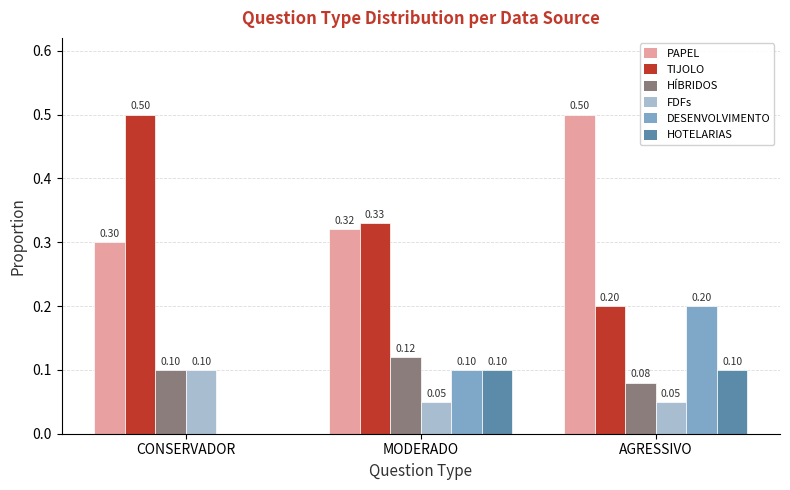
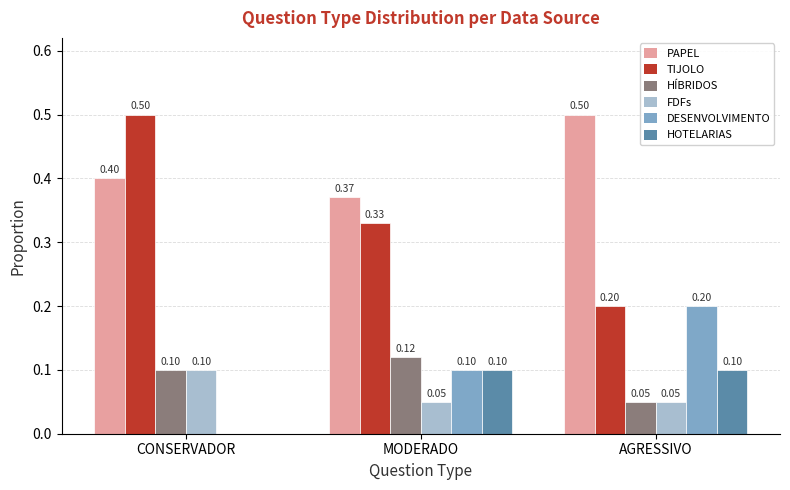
  {
    "PAPEL": {
-     "CONSERVADOR": 0.30,
-     "MODERADO": 0.32,
+     "CONSERVADOR": 0.40,
+     "MODERADO": 0.37,
      "AGRESSIVO": 0.50
    },
    "TIJOLO": {
      "CONSERVADOR": 0.50,
      "MODERADO": 0.33,
      "AGRESSIVO": 0.20
    },
    "HÍBRIDOS": {
      "CONSERVADOR": 0.10,
      "MODERADO": 0.12,
-     "AGRESSIVO": 0.08
+     "AGRESSIVO": 0.05
    }
  }
